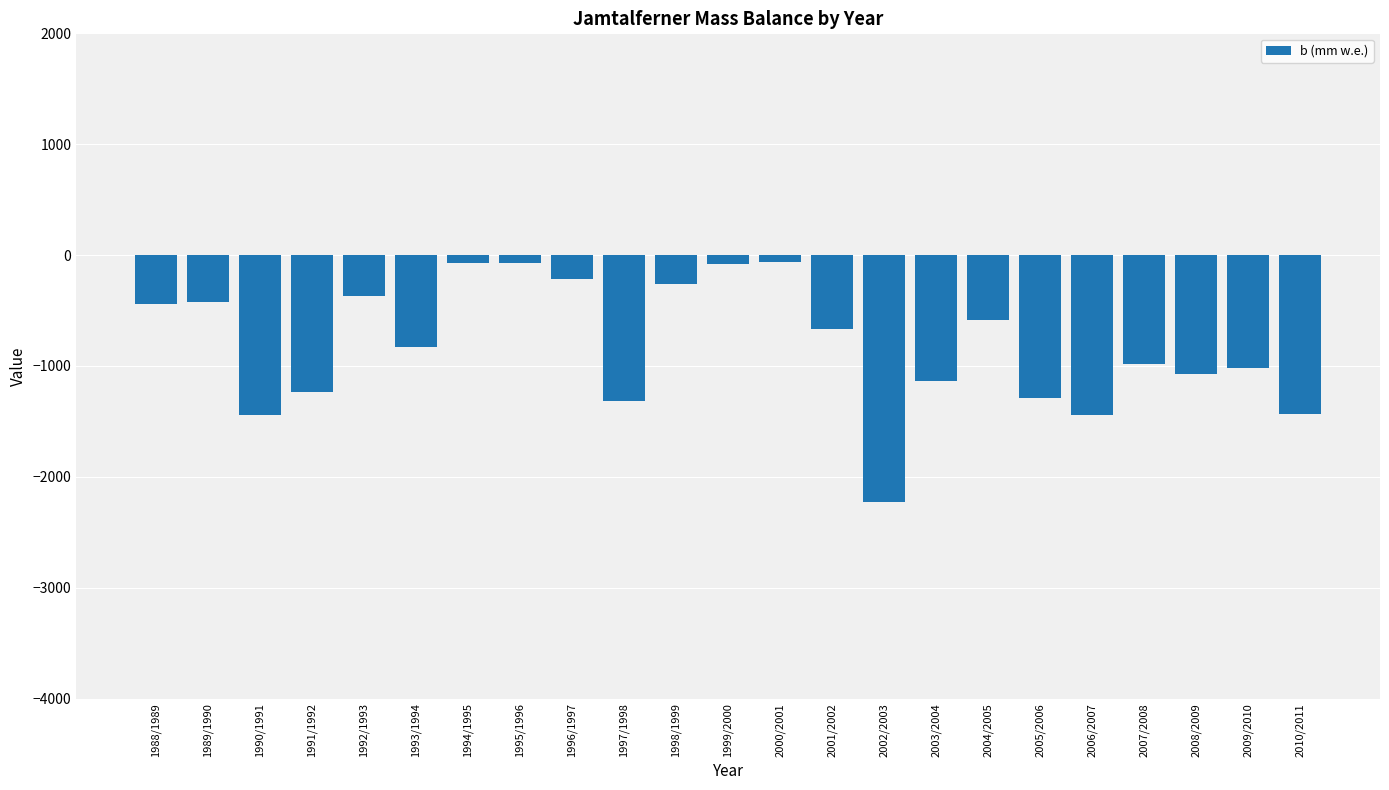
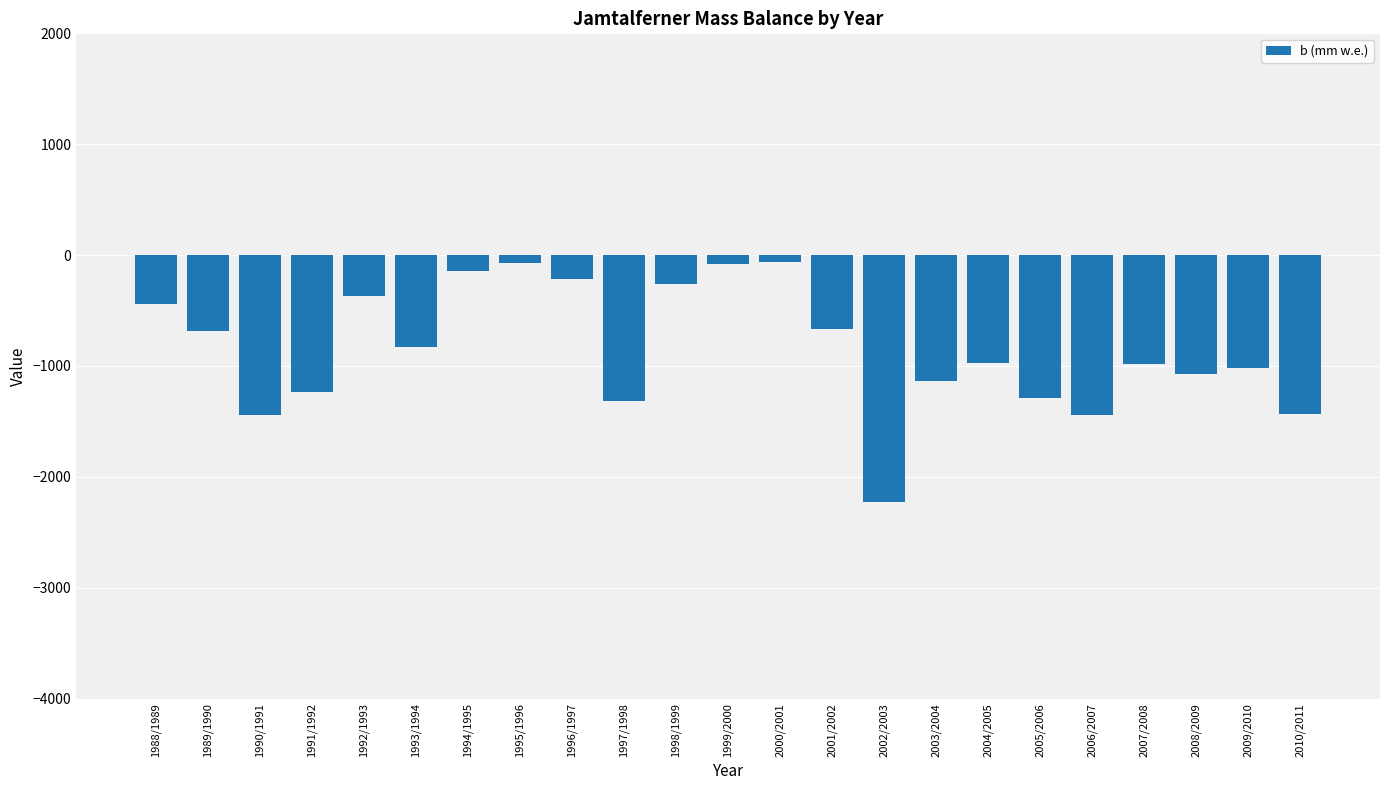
  {
    "1988/1989": -440,
-   "1989/1990": -430,
+   "1989/1990": -680,
    "1990/1991": -1440,
    "1991/1992": -1230,
    "1992/1993": -370,
    "1993/1994": -830,
-   "1994/1995": -70,
+   "1994/1995": -150,
    "1995/1996": -70,
    "1996/1997": -220,
    "1997/1998": -1320,
    "1998/1999": -260,
    "1999/2000": -80,
    "2000/2001": -60,
    "2001/2002": -670,
    "2002/2003": -2230,
    "2003/2004": -1140,
-   "2004/2005": -590,
+   "2004/2005": -980,
    "2005/2006": -1290,
    "2006/2007": -1440,
    "2007/2008": -980,
    "2008/2009": -1070,
    "2009/2010": -1010,
    "2010/2011": -1430
  }
